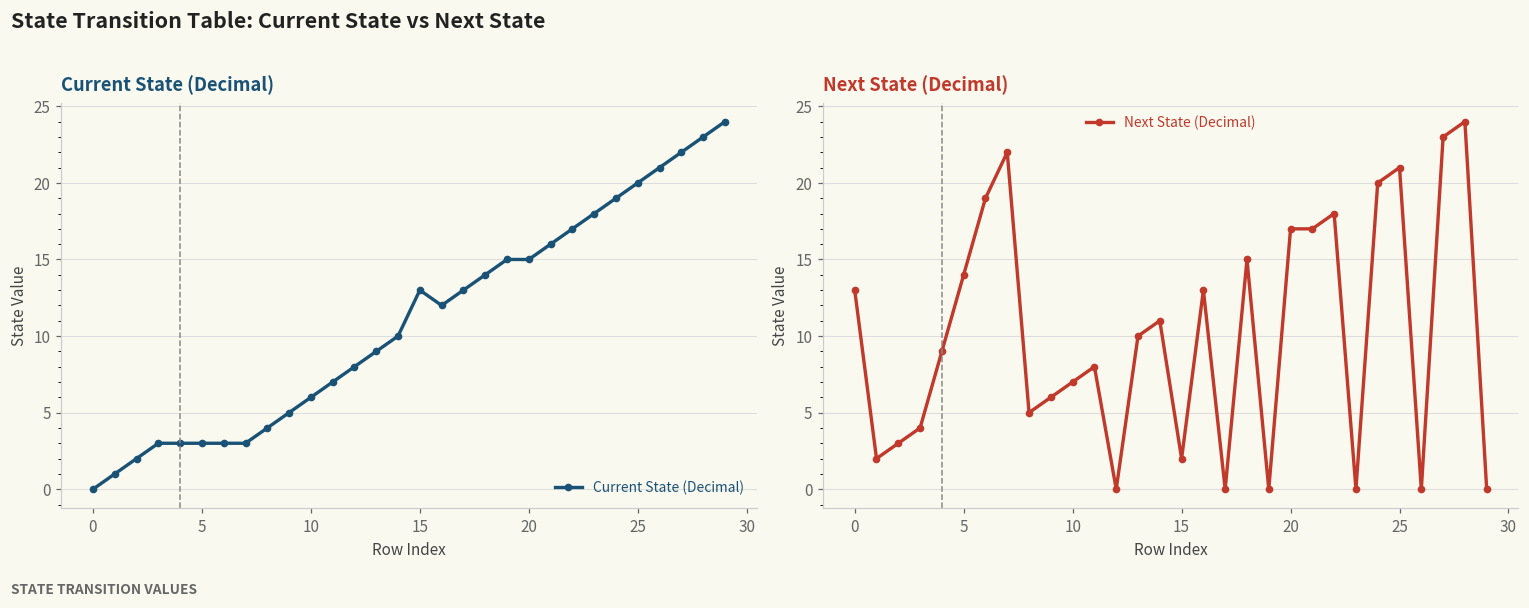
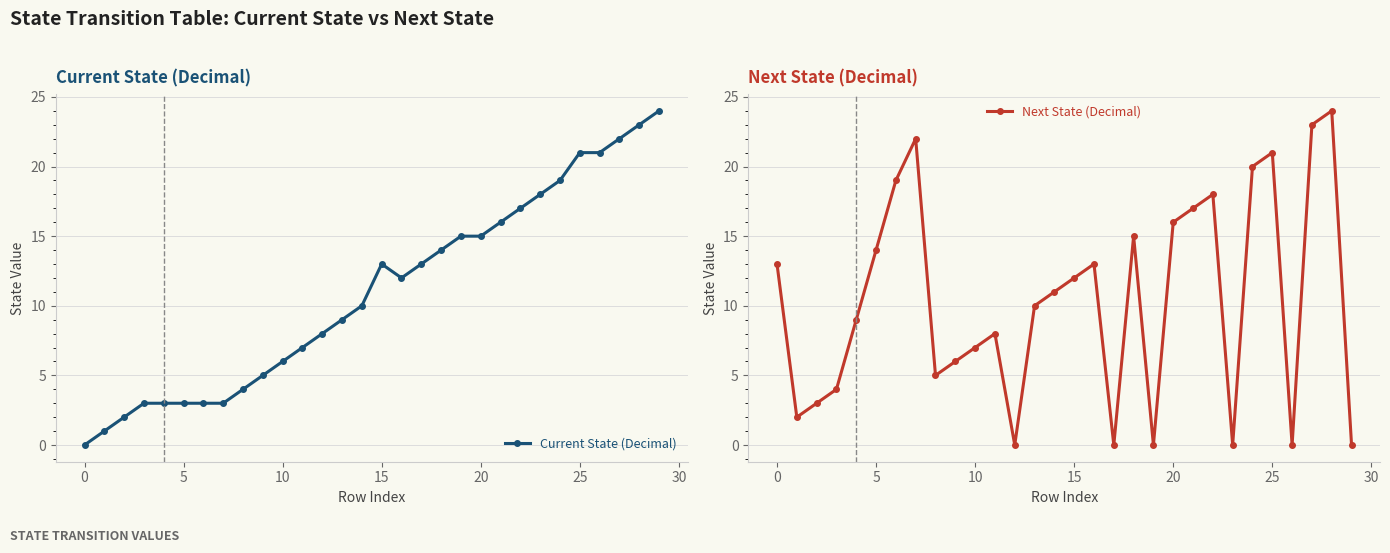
  {
    "Current State (Decimal)": {
      "0": 0,
      "15": 13,
      "20": 15,
-     "25": 20
+     "25": 21
    },
    "Next State (Decimal)": {
      "0": 13,
-     "15": 2,
-     "20": 17,
+     "15": 12,
+     "20": 16,
      "25": 21
    }
  }
